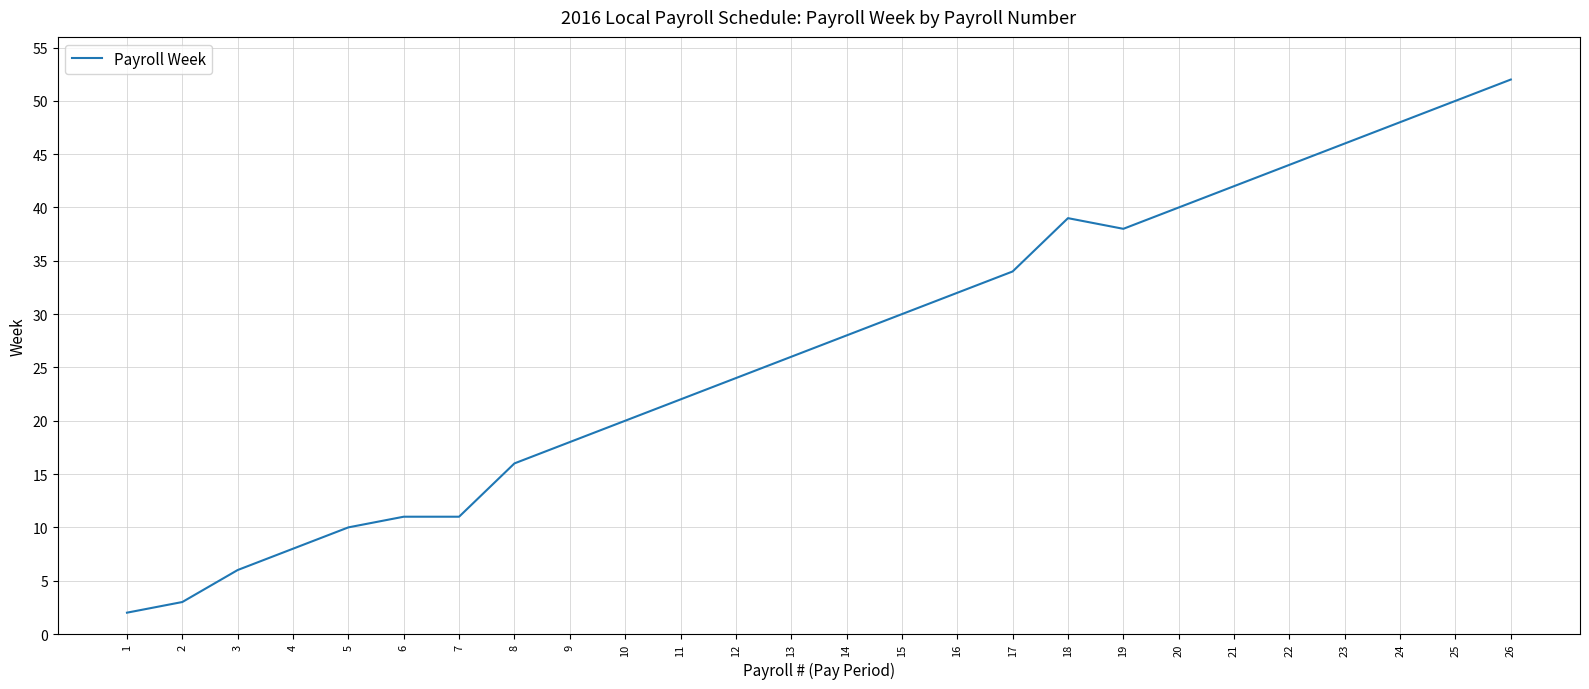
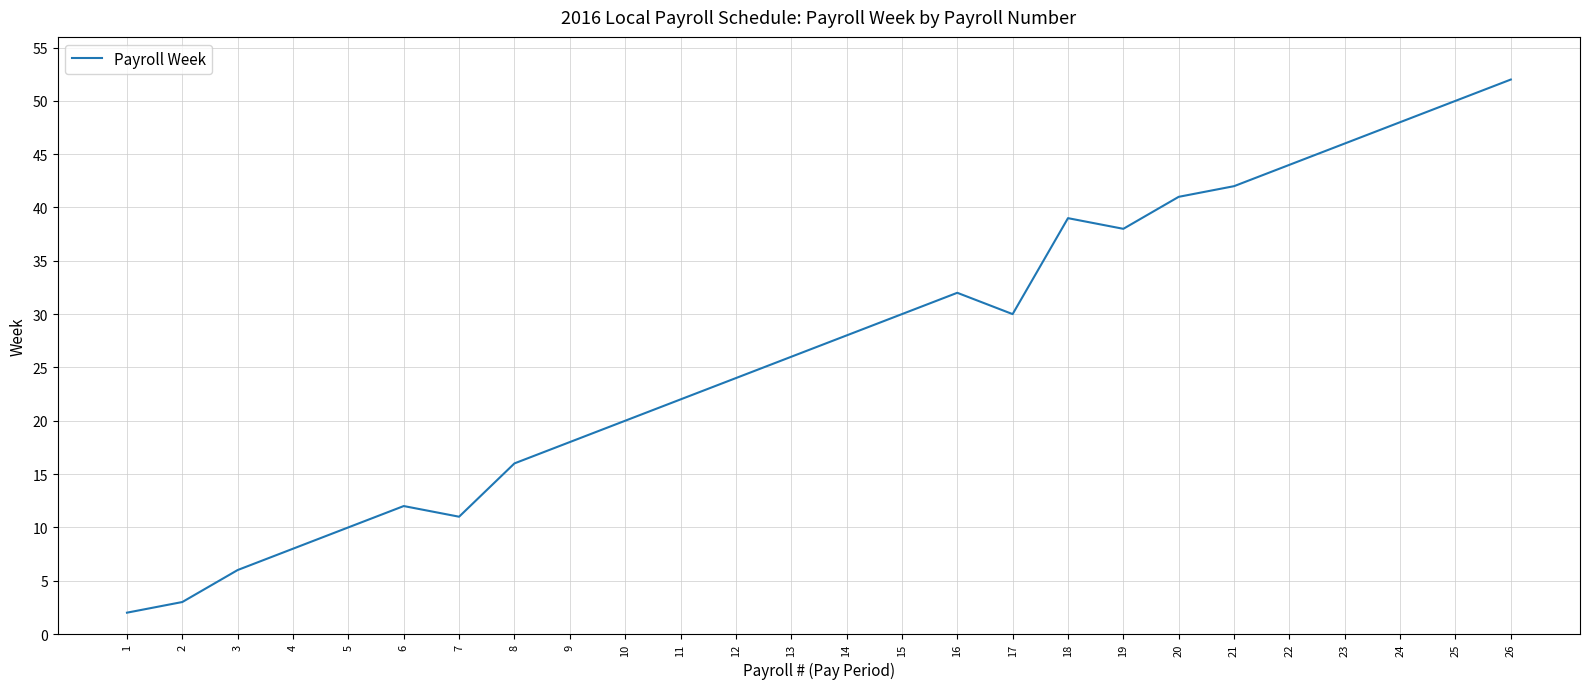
  {
    "1": 2,
    "2": 3,
    "3": 6,
    "4": 8,
    "5": 10,
-   "6": 11,
+   "6": 12,
    "7": 11,
    "8": 16,
    "9": 18,
    "10": 20,
    "11": 22,
    "12": 24,
    "13": 26,
    "14": 28,
    "15": 30,
    "16": 32,
-   "17": 34,
+   "17": 30,
    "18": 39,
    "19": 38,
-   "20": 40,
+   "20": 41,
    "21": 42,
    "22": 44,
    "23": 46,
    "24": 48,
    "25": 50,
    "26": 52
  }
